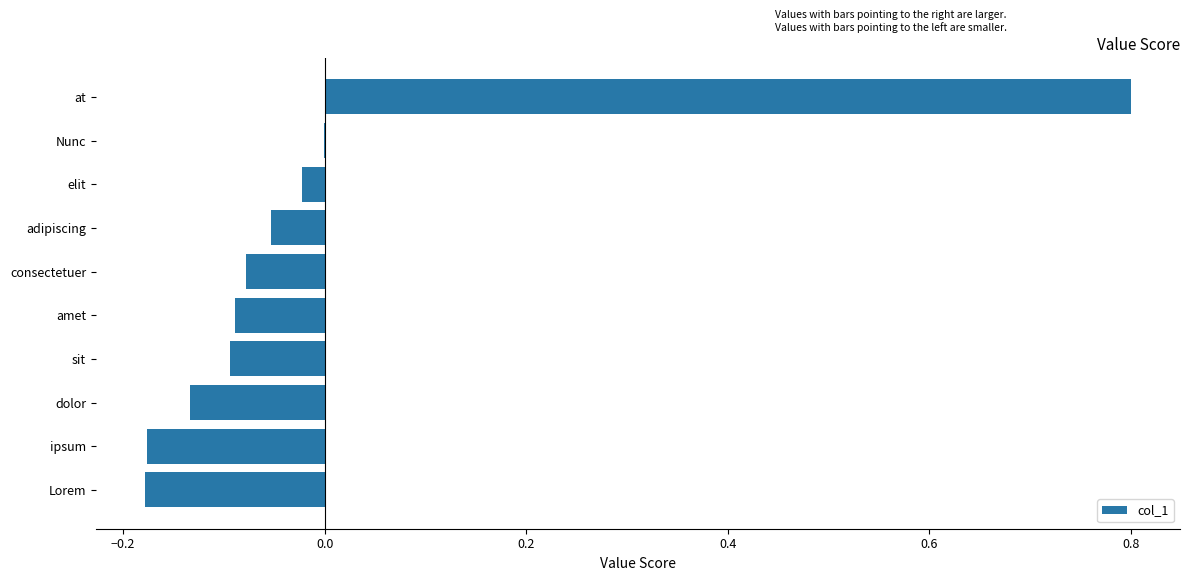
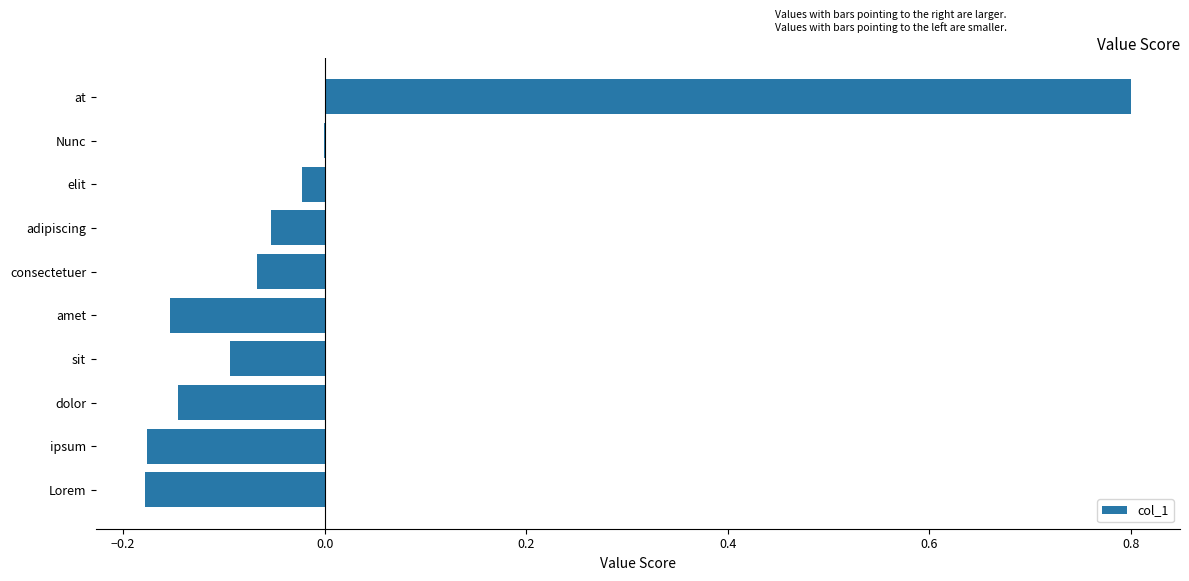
  {
    "at": 0.800,
    "elit": -0.022,
    "adipiscing": -0.053,
-   "consectetuer": -0.078,
-   "amet": -0.089,
+   "consectetuer": -0.067,
+   "amet": -0.153,
    "sit": -0.093,
-   "dolor": -0.134,
+   "dolor": -0.146,
    "ipsum": -0.177,
    "Lorem": -0.178
  }
